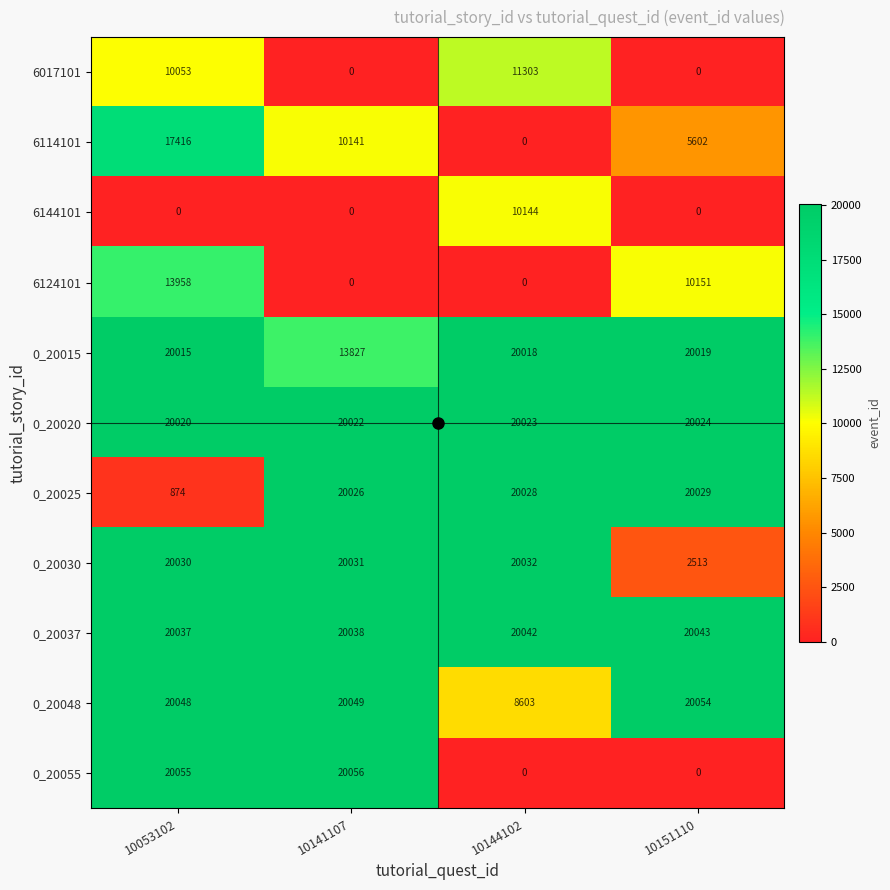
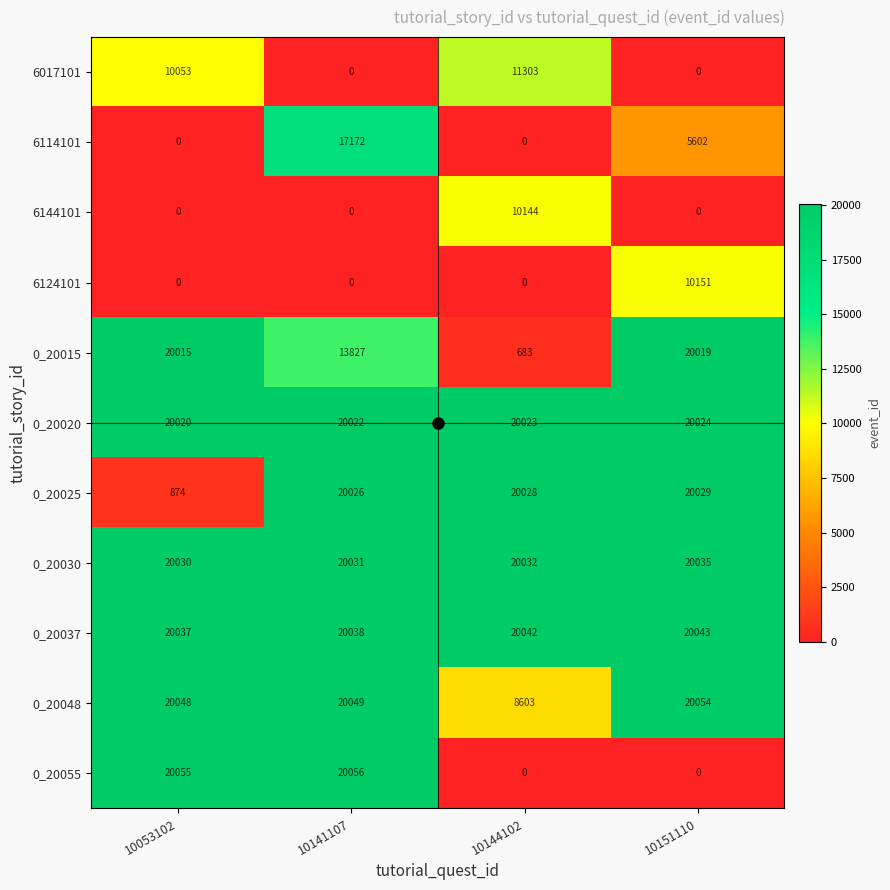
  {
    "6017101": {
      "10053102": 10053,
      "10141107": 0,
      "10144102": 11303,
      "10151110": 0
    },
    "6114101": {
-     "10053102": 17416,
-     "10141107": 10141,
+     "10053102": 0,
+     "10141107": 17172,
      "10144102": 0,
      "10151110": 5602
    },
    "6144101": {
      "10053102": 0,
      "10141107": 0,
      "10144102": 10144,
      "10151110": 0
    },
    "6124101": {
-     "10053102": 13958,
+     "10053102": 0,
      "10141107": 0,
      "10144102": 0,
      "10151110": 10151
    },
    "0_20015": {
      "10053102": 20015,
      "10141107": 13827,
-     "10144102": 20018,
+     "10144102": 683,
      "10151110": 20019
    },
    "0_20020": {
      "10053102": 20020,
      "10141107": 20022,
      "10144102": 20023,
      "10151110": 20024
    },
    "0_20025": {
      "10053102": 874,
      "10141107": 20026,
      "10144102": 20028,
      "10151110": 20029
    },
    "0_20030": {
      "10053102": 20030,
      "10141107": 20031,
      "10144102": 20032,
-     "10151110": 2513
+     "10151110": 20035
    },
    "0_20037": {
      "10053102": 20037,
      "10141107": 20038,
      "10144102": 20042,
      "10151110": 20043
    },
    "0_20048": {
      "10053102": 20048,
      "10141107": 20049,
      "10144102": 8603,
      "10151110": 20054
    },
    "0_20055": {
      "10053102": 20055,
      "10141107": 20056,
      "10144102": 0,
      "10151110": 0
    }
  }
